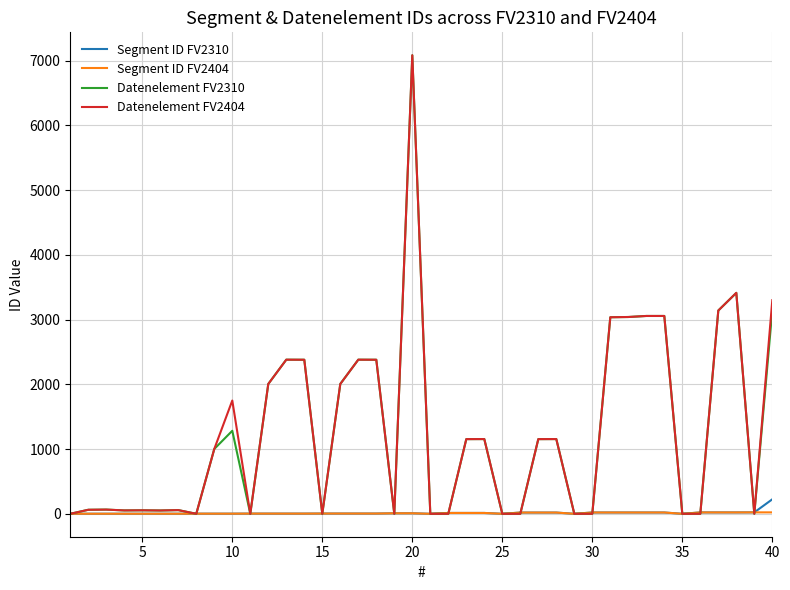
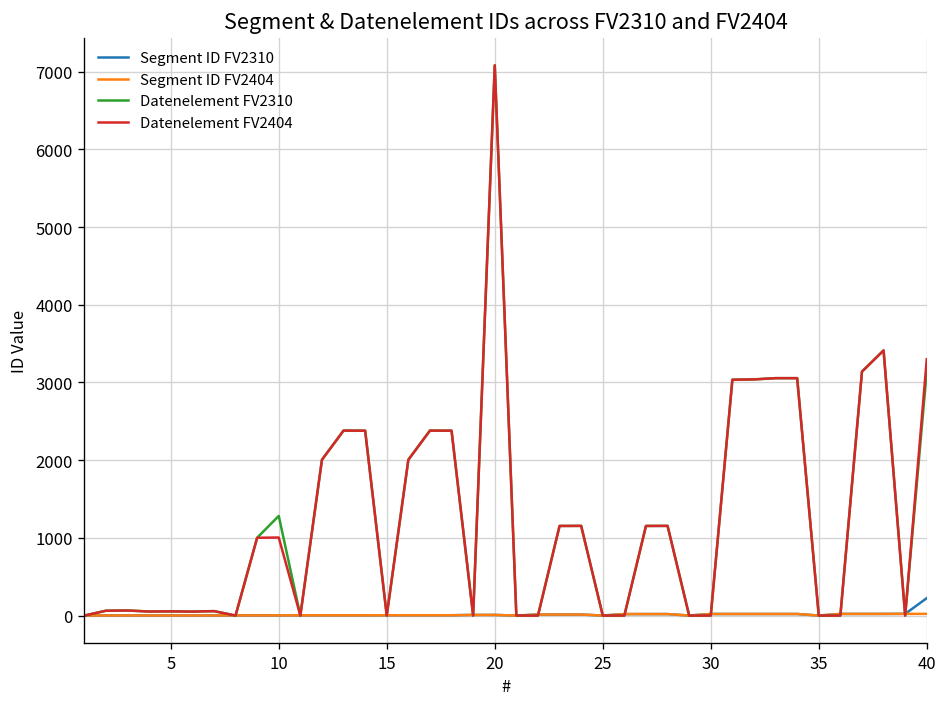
  {
    "Segment ID FV2310": {
      "40": 200
    },
    "Segment ID FV2404": {
      "40": 0
    },
    "Datenelement FV2310": {
      "10": 1300,
      "40": 3100
    },
    "Datenelement FV2404": {
-     "10": 1700,
+     "10": 1000,
      "40": 3300
    }
  }
